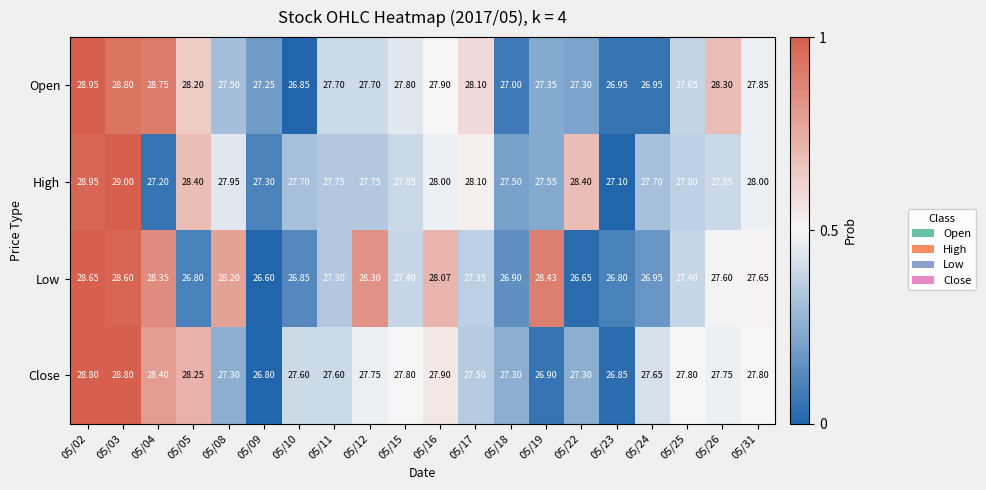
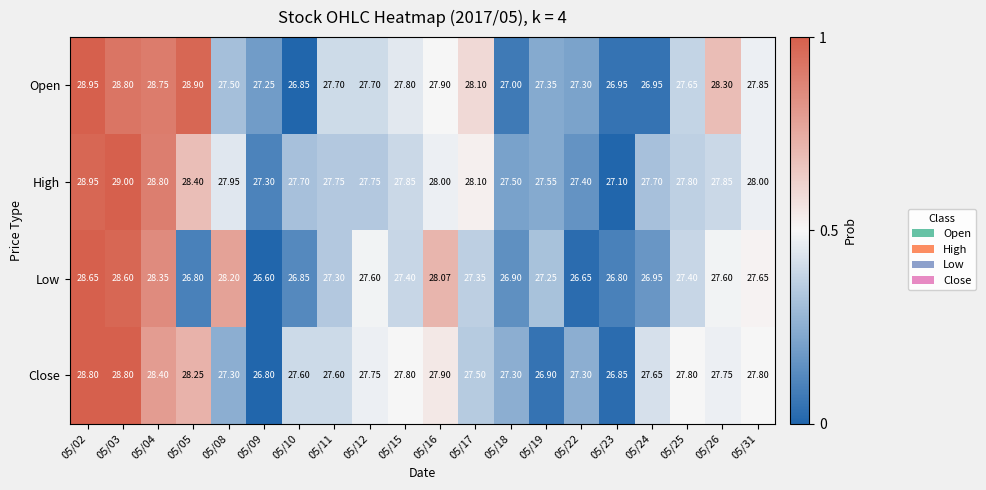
  {
    "Open": {
      "05/02": 28.95,
      "05/03": 28.80,
      "05/04": 28.75,
-     "05/05": 28.20,
+     "05/05": 28.90,
      "05/08": 27.50,
      "05/09": 27.25,
      "05/10": 26.85,
      "05/11": 27.70,
      "05/12": 27.70,
      "05/15": 27.80,
      "05/16": 27.90,
      "05/17": 28.10,
      "05/18": 27.00,
      "05/19": 27.35,
      "05/22": 27.30,
      "05/23": 26.95,
      "05/24": 26.95,
      "05/25": 27.65,
      "05/26": 28.30,
      "05/31": 27.85
    },
    "High": {
      "05/02": 28.95,
      "05/03": 29.00,
-     "05/04": 27.20,
+     "05/04": 28.80,
      "05/05": 28.40,
      "05/08": 27.95,
      "05/09": 27.30,
      "05/10": 27.70,
      "05/11": 27.75,
      "05/12": 27.75,
      "05/15": 27.85,
      "05/16": 28.00,
      "05/17": 28.10,
      "05/18": 27.50,
      "05/19": 27.55,
-     "05/22": 28.40,
+     "05/22": 27.40,
      "05/23": 27.10,
      "05/24": 27.70,
      "05/25": 27.80,
      "05/26": 27.85,
      "05/31": 28.00
    },
    "Low": {
      "05/02": 28.65,
      "05/03": 28.60,
      "05/04": 28.35,
      "05/05": 26.80,
      "05/08": 28.20,
      "05/09": 26.60,
      "05/10": 26.85,
      "05/11": 27.30,
-     "05/12": 28.30,
+     "05/12": 27.60,
      "05/15": 27.40,
      "05/16": 28.07,
      "05/17": 27.35,
      "05/18": 26.90,
-     "05/19": 28.43,
+     "05/19": 27.25,
      "05/22": 26.65,
      "05/23": 26.80,
      "05/24": 26.95,
      "05/25": 27.40,
      "05/26": 27.60,
      "05/31": 27.65
    },
    "Close": {
      "05/02": 28.80,
      "05/03": 28.80,
      "05/04": 28.40,
      "05/05": 28.25,
      "05/08": 27.30,
      "05/09": 26.80,
      "05/10": 27.60,
      "05/11": 27.60,
      "05/12": 27.75,
      "05/15": 27.80,
      "05/16": 27.90,
      "05/17": 27.50,
      "05/18": 27.30,
      "05/19": 26.90,
      "05/22": 27.30,
      "05/23": 26.85,
      "05/24": 27.65,
      "05/25": 27.80,
      "05/26": 27.75,
      "05/31": 27.80
    }
  }
